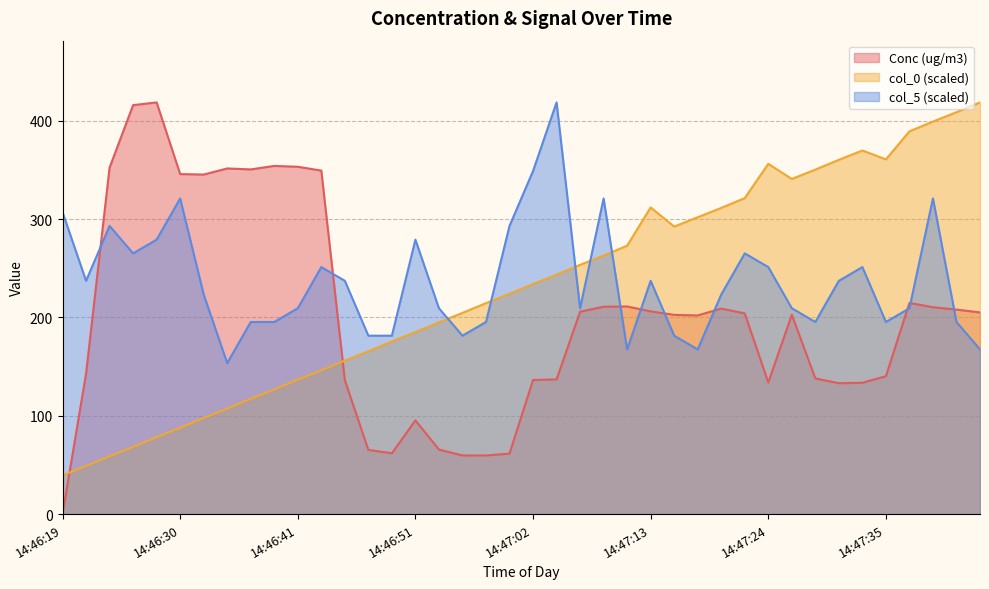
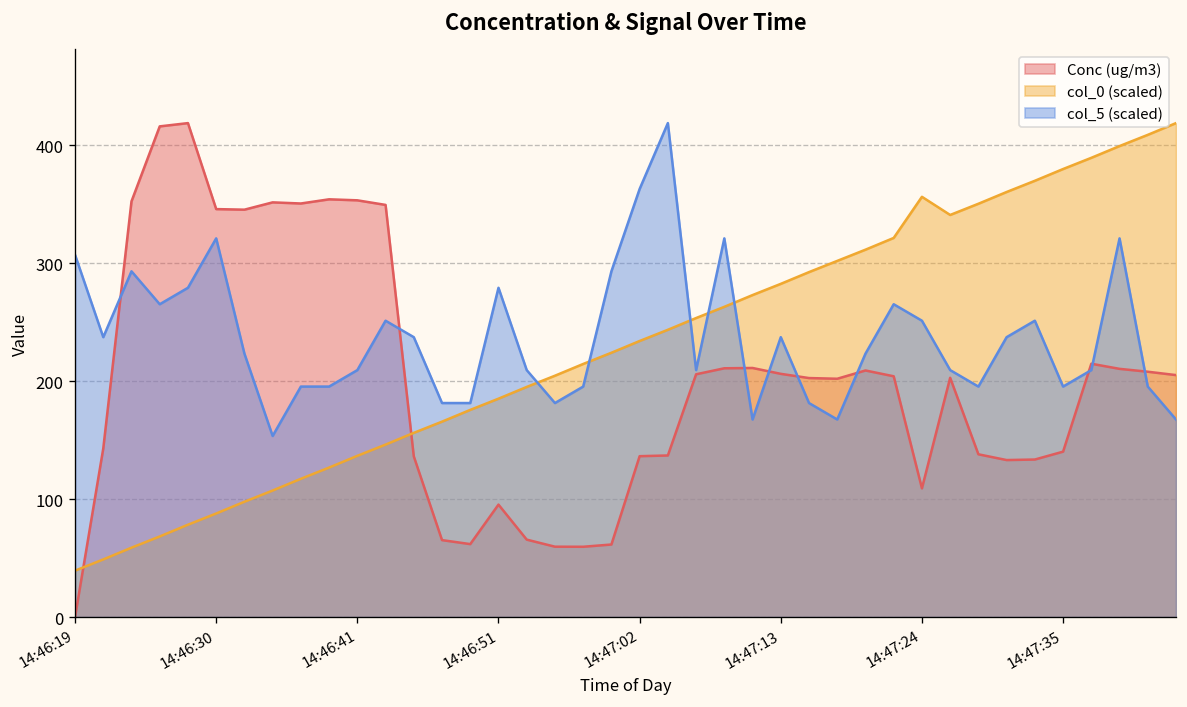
  {
    "Conc (ug/m3)": {
      "14:46:19": 0,
      "14:46:30": 350,
      "14:46:41": 350,
      "14:46:51": 100,
      "14:47:02": 140,
      "14:47:13": 210,
-     "14:47:24": 130,
+     "14:47:24": 110,
      "14:47:35": 140
    },
    "col_0 (scaled)": {
      "14:46:19": 40,
      "14:46:30": 90,
      "14:46:41": 140,
      "14:46:51": 190,
      "14:47:02": 230,
-     "14:47:13": 310,
+     "14:47:13": 280,
      "14:47:24": 360,
-     "14:47:35": 360
+     "14:47:35": 380
    },
    "col_5 (scaled)": {
      "14:46:19": 310,
      "14:46:30": 320,
      "14:46:41": 210,
      "14:46:51": 280,
-     "14:47:02": 350,
+     "14:47:02": 360,
      "14:47:13": 240,
      "14:47:24": 250,
      "14:47:35": 200
    }
  }
